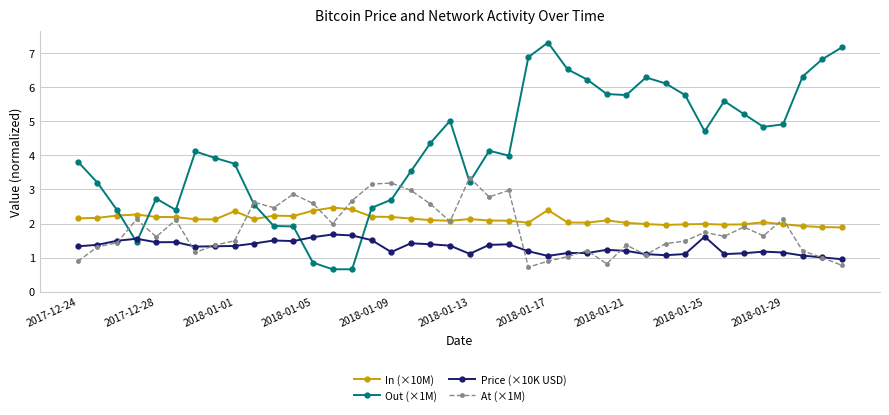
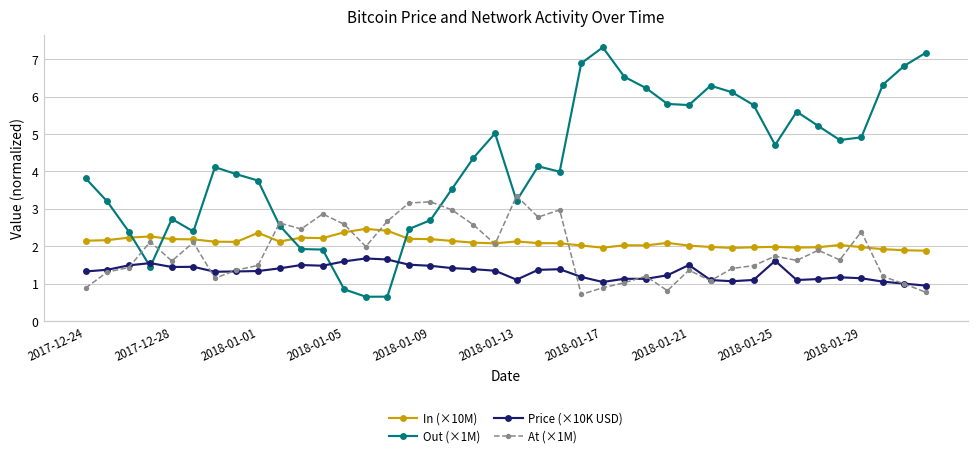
  {
    "In (×10M)": {
      "2017-12-24": 2.2,
      "2017-12-28": 2.2,
      "2018-01-01": 2.4,
      "2018-01-05": 2.4,
      "2018-01-09": 2.2,
      "2018-01-13": 2.1,
-     "2018-01-17": 2.4,
+     "2018-01-17": 2.0,
      "2018-01-21": 2.0,
      "2018-01-25": 2.0,
      "2018-01-29": 2.0
    },
    "Out (×1M)": {
      "2017-12-24": 3.8,
      "2017-12-28": 2.7,
      "2018-01-01": 3.8,
      "2018-01-05": 0.9,
      "2018-01-09": 2.7,
      "2018-01-13": 3.2,
      "2018-01-17": 7.3,
      "2018-01-21": 5.8,
      "2018-01-25": 4.7,
      "2018-01-29": 4.9
    },
    "Price (×10K USD)": {
      "2017-12-24": 1.3,
      "2017-12-28": 1.4,
      "2018-01-01": 1.3,
      "2018-01-05": 1.6,
-     "2018-01-09": 1.2,
+     "2018-01-09": 1.5,
      "2018-01-13": 1.1,
      "2018-01-17": 1.0,
-     "2018-01-21": 1.2,
+     "2018-01-21": 1.5,
      "2018-01-25": 1.6,
      "2018-01-29": 1.1
    },
    "At (×1M)": {
      "2017-12-24": 0.9,
      "2017-12-28": 1.6,
      "2018-01-01": 1.5,
      "2018-01-05": 2.6,
      "2018-01-09": 3.2,
      "2018-01-13": 3.3,
      "2018-01-17": 0.9,
      "2018-01-21": 1.4,
      "2018-01-25": 1.7,
-     "2018-01-29": 2.1
+     "2018-01-29": 2.4
    }
  }
